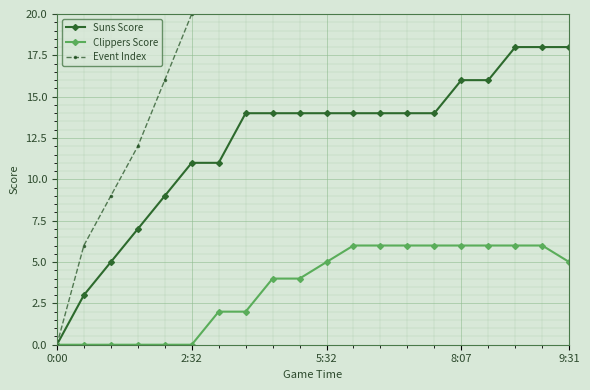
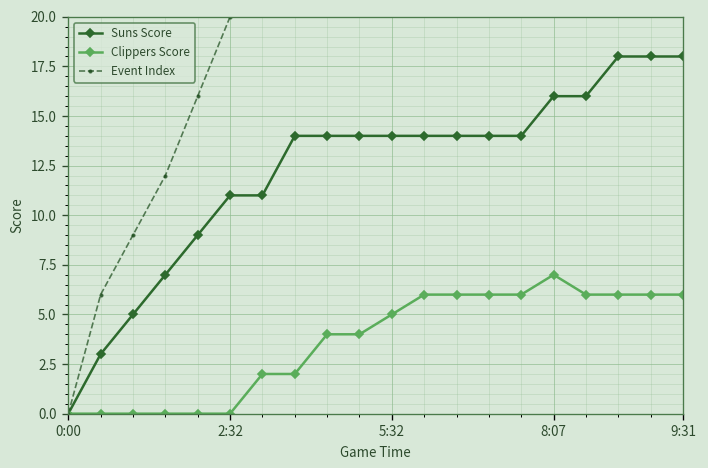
  {
    "Clippers Score": {
      "2:32": 0,
      "5:32": 5,
-     "8:07": 6,
-     "9:31": 5
+     "8:07": 7,
+     "9:31": 6
    }
  }
